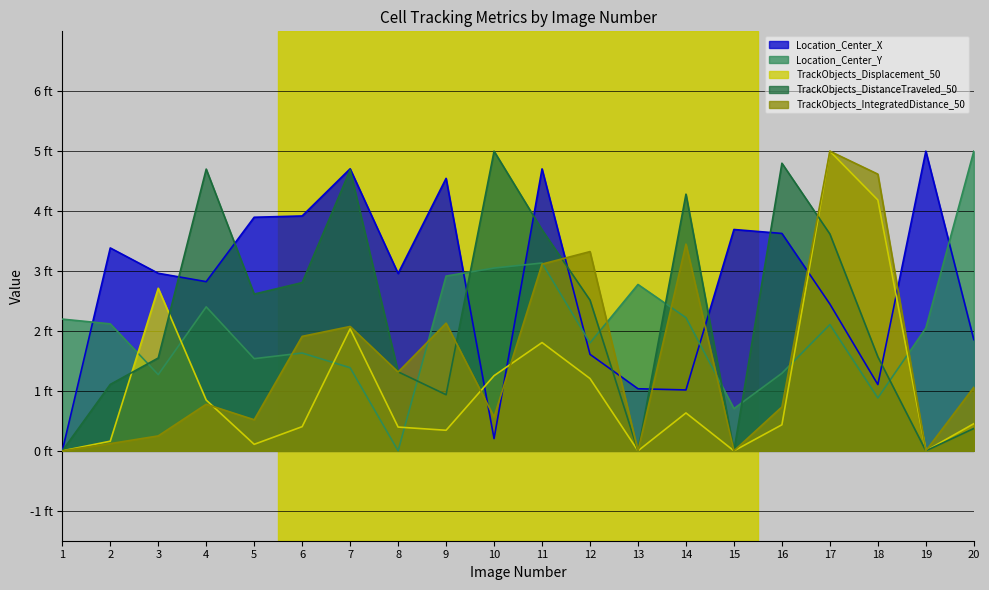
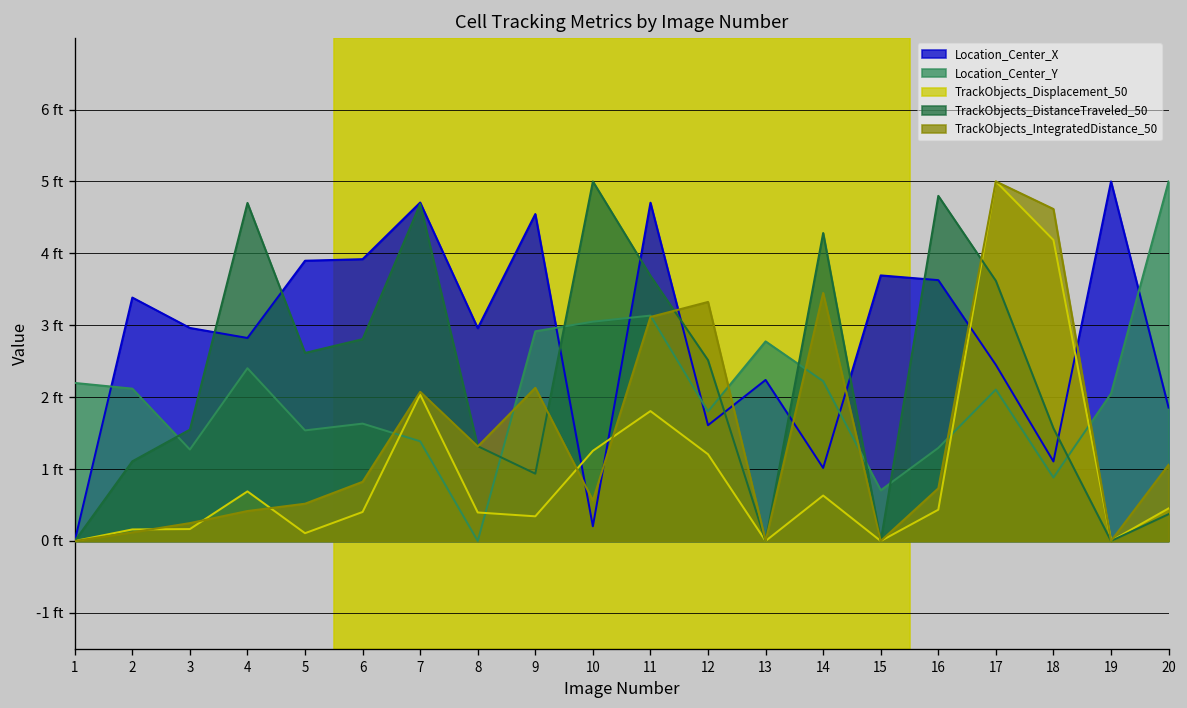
  {
    "Location_Center_X": {
      "2": "3.4 ft",
      "3": "3.0 ft",
      "4": "2.8 ft",
      "5": "3.9 ft",
      "6": "3.9 ft",
      "8": "3.0 ft",
      "9": "4.5 ft",
      "10": "0.2 ft",
      "11": "4.7 ft",
      "12": "1.6 ft",
-     "13": "1.0 ft",
+     "13": "2.2 ft",
      "14": "1.0 ft",
      "15": "3.7 ft",
      "16": "3.6 ft",
      "17": "2.4 ft",
      "18": "1.1 ft",
      "19": "5.0 ft",
      "20": "1.9 ft"
    },
    "TrackObjects_Displacement_50": {
-     "3": "2.7 ft",
-     "4": "0.8 ft",
+     "3": "0.2 ft",
+     "4": "0.7 ft",
      "5": "0.1 ft",
      "6": "0.4 ft",
      "8": "0.4 ft",
      "9": "0.3 ft",
      "10": "1.3 ft",
      "11": "1.8 ft",
      "12": "1.2 ft",
      "14": "0.6 ft",
      "16": "0.4 ft",
      "18": "4.2 ft",
      "20": "0.5 ft"
    },
    "TrackObjects_IntegratedDistance_50": {
      "3": "0.2 ft",
-     "4": "0.8 ft",
+     "4": "0.4 ft",
      "5": "0.5 ft",
-     "6": "1.9 ft",
+     "6": "0.8 ft",
      "9": "2.1 ft",
      "10": "0.6 ft",
      "12": "3.3 ft",
      "14": "3.4 ft",
      "16": "0.7 ft",
      "18": "4.6 ft",
      "20": "1.1 ft"
    }
  }
